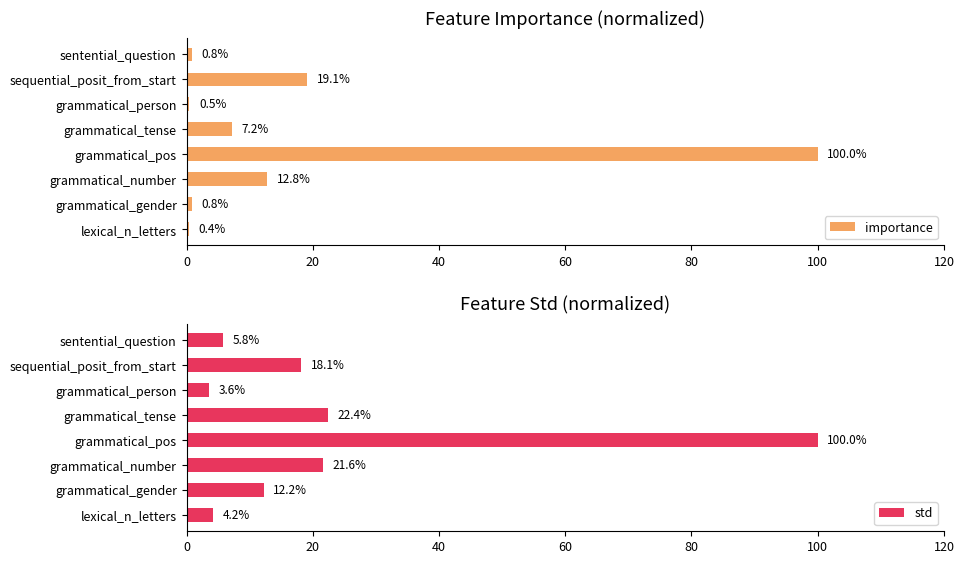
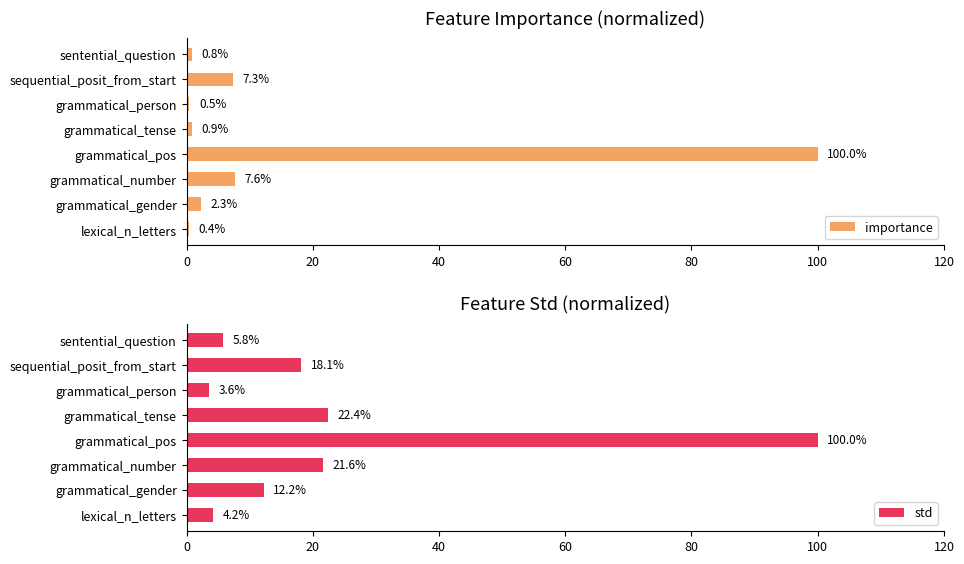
  {
    "Feature Importance (normalized)": {
      "sentential_question": "0.8%",
-     "sequential_posit_from_start": "19.1%",
+     "sequential_posit_from_start": "7.3%",
      "grammatical_person": "0.5%",
-     "grammatical_tense": "7.2%",
+     "grammatical_tense": "0.9%",
      "grammatical_pos": "100.0%",
-     "grammatical_number": "12.8%",
-     "grammatical_gender": "0.8%",
+     "grammatical_number": "7.6%",
+     "grammatical_gender": "2.3%",
      "lexical_n_letters": "0.4%"
    },
    "Feature Std (normalized)": {
      "sentential_question": "5.8%",
      "sequential_posit_from_start": "18.1%",
      "grammatical_person": "3.6%",
      "grammatical_tense": "22.4%",
      "grammatical_pos": "100.0%",
      "grammatical_number": "21.6%",
      "grammatical_gender": "12.2%",
      "lexical_n_letters": "4.2%"
    }
  }
